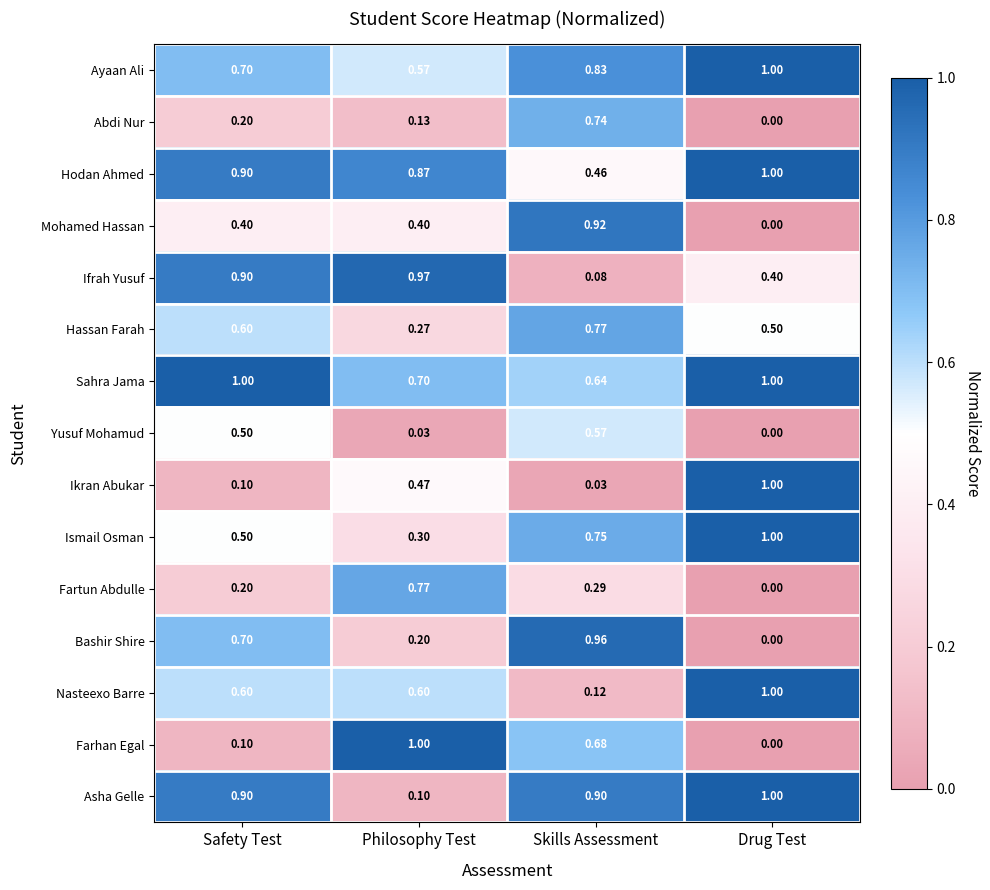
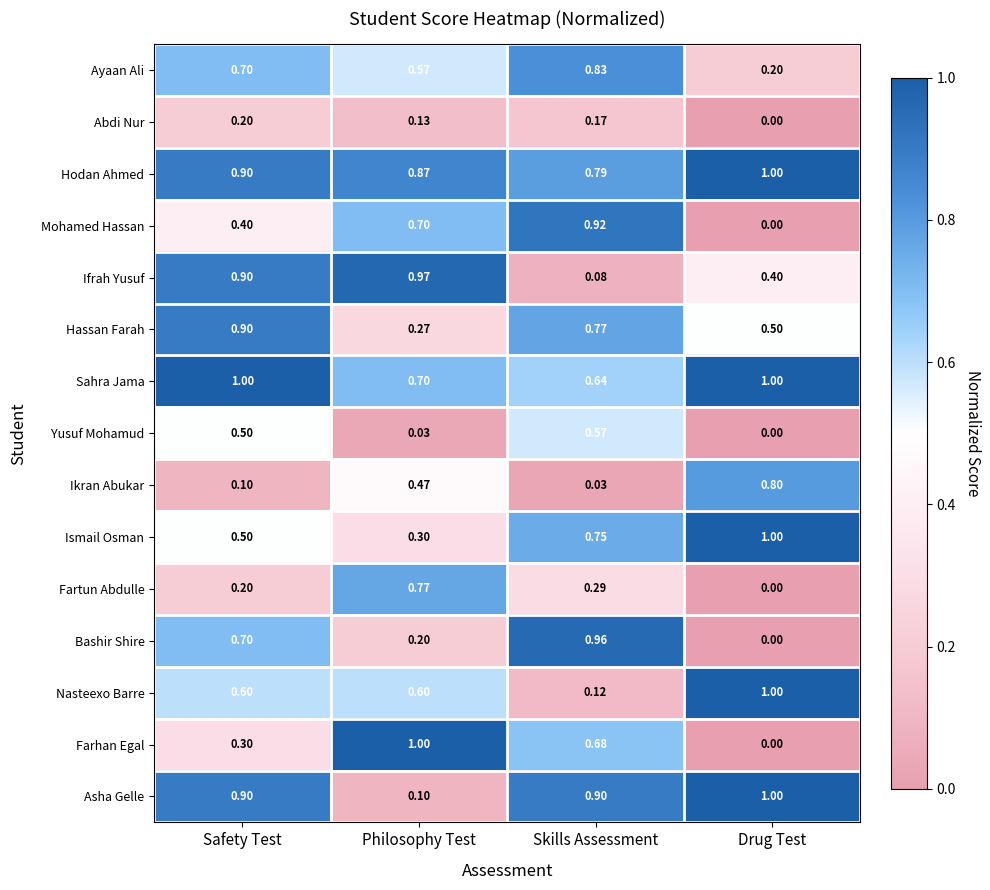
  {
    "Ayaan Ali": {
      "Safety Test": 0.70,
      "Skills Assessment": 0.83,
-     "Drug Test": 1.00
+     "Drug Test": 0.20
    },
    "Abdi Nur": {
      "Safety Test": 0.20,
      "Philosophy Test": 0.13,
-     "Skills Assessment": 0.74,
+     "Skills Assessment": 0.17,
      "Drug Test": 0.00
    },
    "Hodan Ahmed": {
      "Safety Test": 0.90,
      "Philosophy Test": 0.87,
-     "Skills Assessment": 0.46,
+     "Skills Assessment": 0.79,
      "Drug Test": 1.00
    },
    "Mohamed Hassan": {
      "Safety Test": 0.40,
-     "Philosophy Test": 0.40,
+     "Philosophy Test": 0.70,
      "Skills Assessment": 0.92,
      "Drug Test": 0.00
    },
    "Ifrah Yusuf": {
      "Safety Test": 0.90,
      "Philosophy Test": 0.97,
      "Skills Assessment": 0.08,
      "Drug Test": 0.40
    },
    "Hassan Farah": {
-     "Safety Test": 0.60,
+     "Safety Test": 0.90,
      "Philosophy Test": 0.27,
      "Skills Assessment": 0.77,
      "Drug Test": 0.50
    },
    "Sahra Jama": {
      "Safety Test": 1.00,
      "Philosophy Test": 0.70,
      "Skills Assessment": 0.64,
      "Drug Test": 1.00
    },
    "Yusuf Mohamud": {
      "Safety Test": 0.50,
      "Philosophy Test": 0.03,
      "Drug Test": 0.00
    },
    "Ikran Abukar": {
      "Safety Test": 0.10,
      "Philosophy Test": 0.47,
      "Skills Assessment": 0.03,
-     "Drug Test": 1.00
+     "Drug Test": 0.80
    },
    "Ismail Osman": {
      "Safety Test": 0.50,
      "Philosophy Test": 0.30,
      "Skills Assessment": 0.75,
      "Drug Test": 1.00
    },
    "Fartun Abdulle": {
      "Safety Test": 0.20,
      "Philosophy Test": 0.77,
      "Skills Assessment": 0.29,
      "Drug Test": 0.00
    },
    "Bashir Shire": {
      "Safety Test": 0.70,
      "Philosophy Test": 0.20,
      "Skills Assessment": 0.96,
      "Drug Test": 0.00
    },
    "Nasteexo Barre": {
      "Safety Test": 0.60,
      "Philosophy Test": 0.60,
      "Skills Assessment": 0.12,
      "Drug Test": 1.00
    },
    "Farhan Egal": {
-     "Safety Test": 0.10,
+     "Safety Test": 0.30,
      "Philosophy Test": 1.00,
      "Skills Assessment": 0.68,
      "Drug Test": 0.00
    },
    "Asha Gelle": {
      "Safety Test": 0.90,
      "Philosophy Test": 0.10,
      "Skills Assessment": 0.90,
      "Drug Test": 1.00
    }
  }
